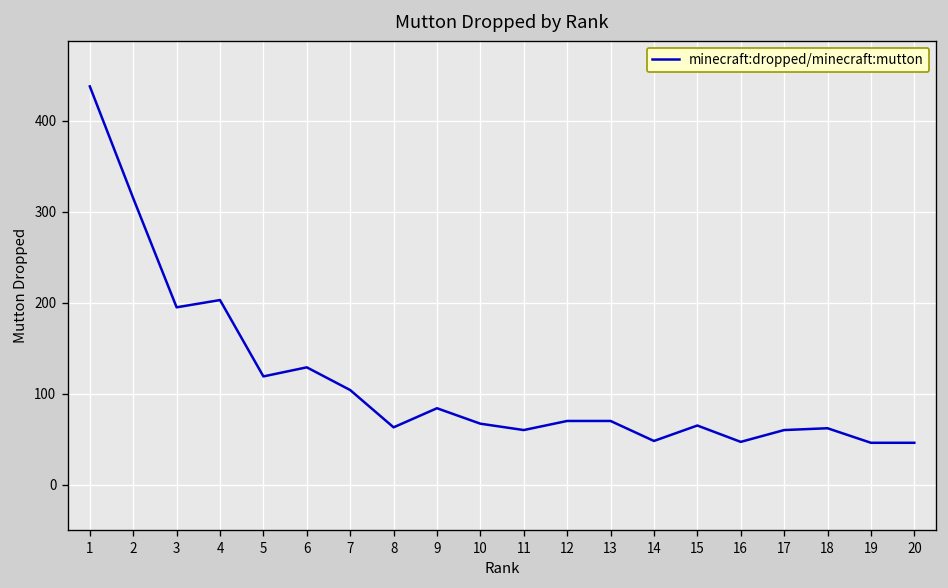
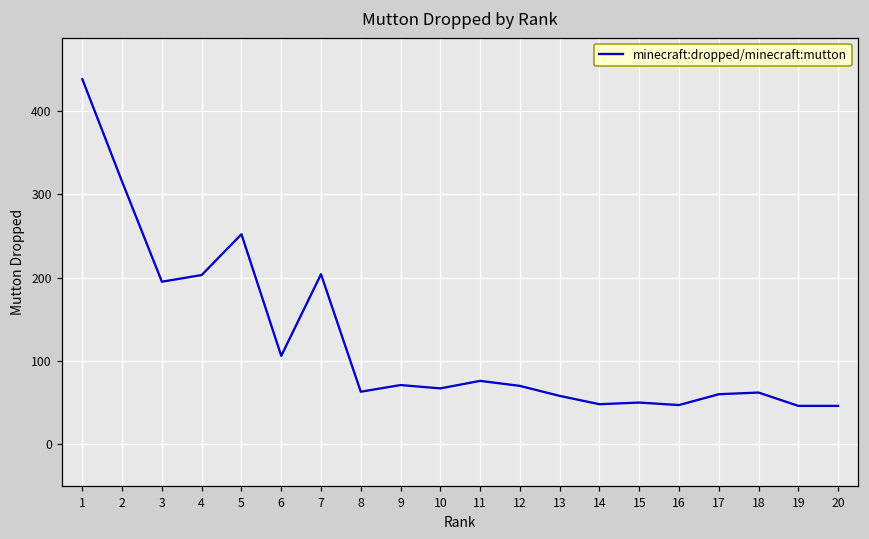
  {
    "1": 440,
    "2": 320,
    "3": 200,
    "4": 200,
-   "5": 120,
-   "6": 130,
-   "7": 100,
+   "5": 250,
+   "6": 110,
+   "7": 200,
    "8": 60,
-   "9": 80,
+   "9": 70,
    "10": 70,
-   "11": 60,
+   "11": 80,
    "12": 70,
-   "13": 70,
+   "13": 60,
    "14": 50,
-   "15": 70,
+   "15": 50,
    "16": 50,
    "17": 60,
    "18": 60,
    "19": 50,
    "20": 50
  }
